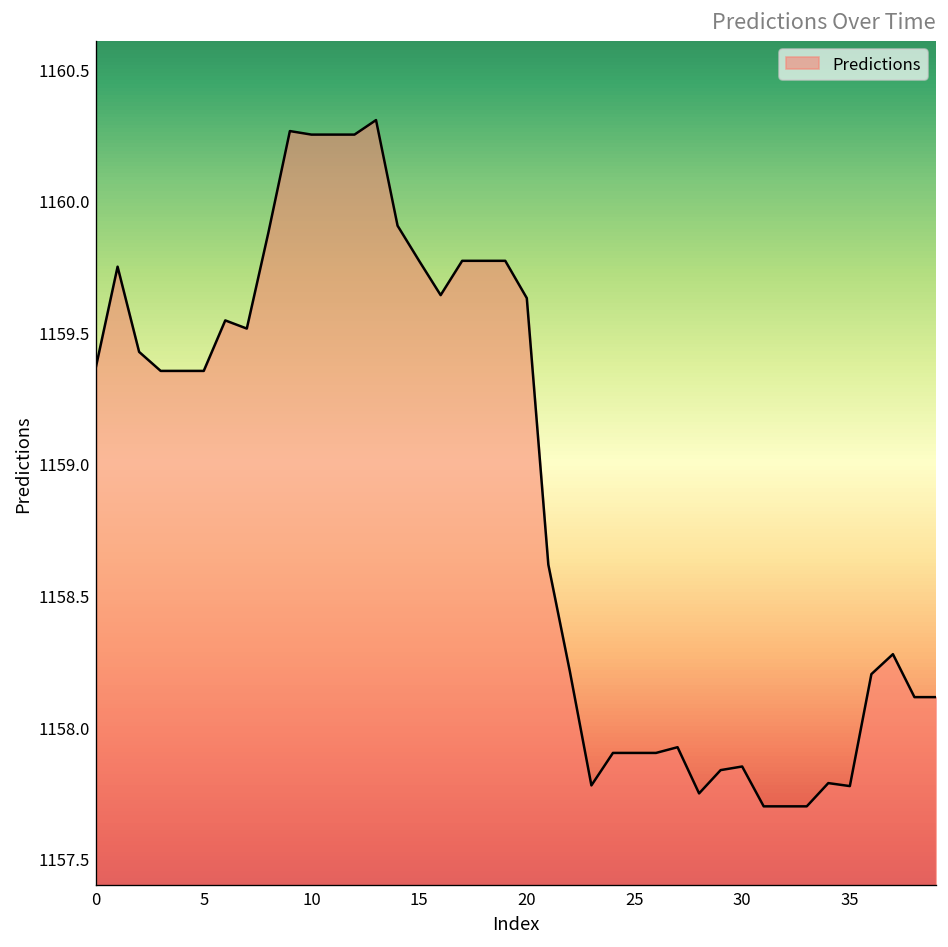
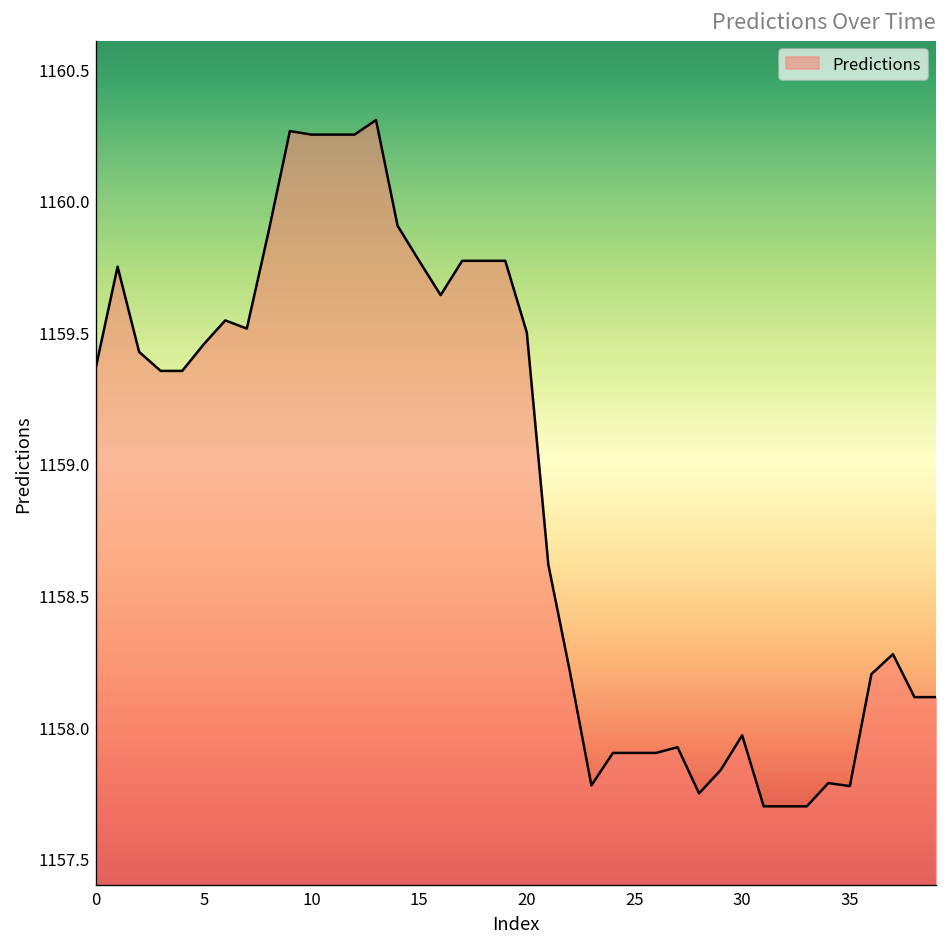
  {
    "0": 1159.37,
-   "5": 1159.35,
+   "5": 1159.45,
    "10": 1160.25,
    "15": 1159.77,
-   "20": 1159.63,
+   "20": 1159.50,
    "25": 1157.90,
-   "30": 1157.85,
+   "30": 1157.97,
    "35": 1157.78
  }
